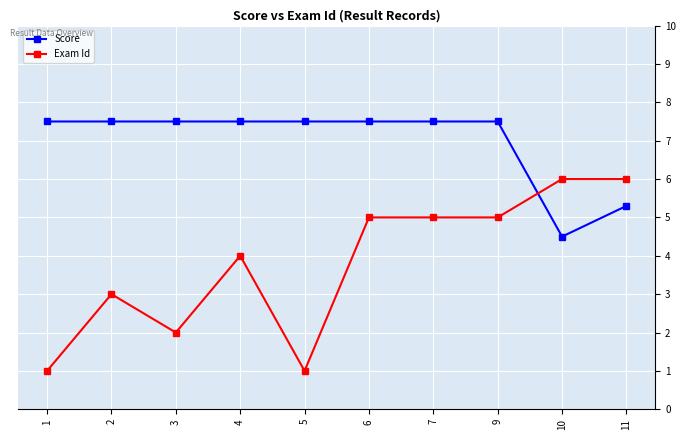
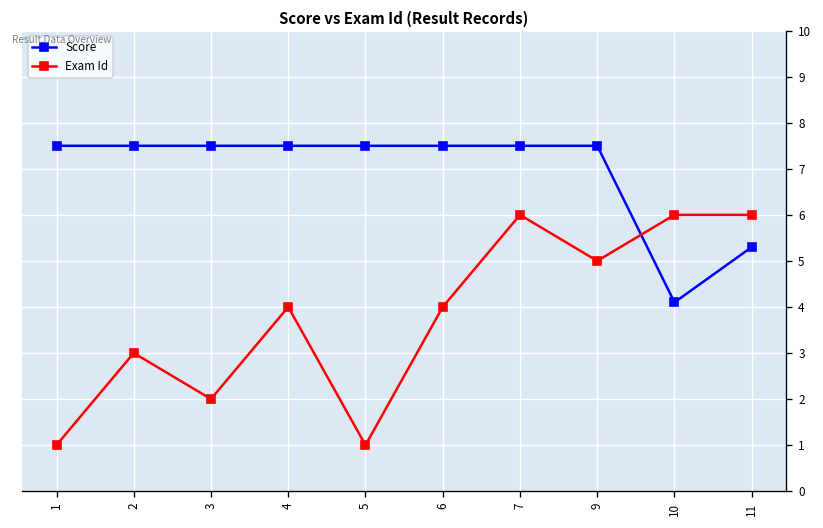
  {
    "Score": {
      "1": 7.5,
      "2": 7.5,
      "3": 7.5,
      "4": 7.5,
      "5": 7.5,
      "6": 7.5,
      "7": 7.5,
      "9": 7.5,
-     "10": 4.5,
+     "10": 4.1,
      "11": 5.3
    },
    "Exam Id": {
      "1": 1,
      "2": 3,
      "3": 2,
      "4": 4,
      "5": 1,
-     "6": 5,
-     "7": 5,
+     "6": 4,
+     "7": 6,
      "9": 5,
      "10": 6,
      "11": 6
    }
  }
